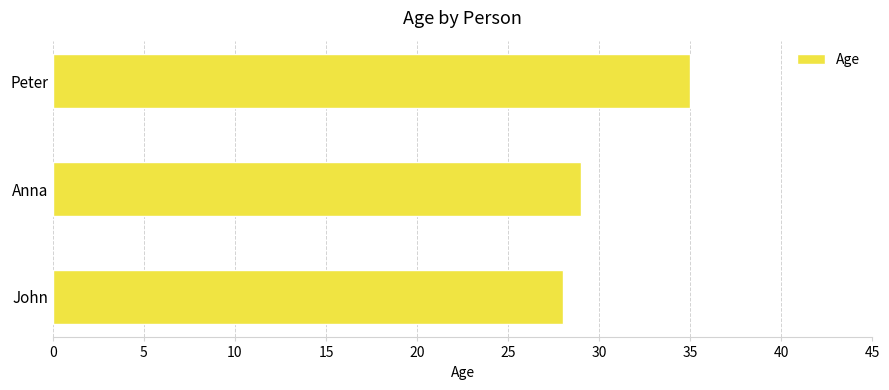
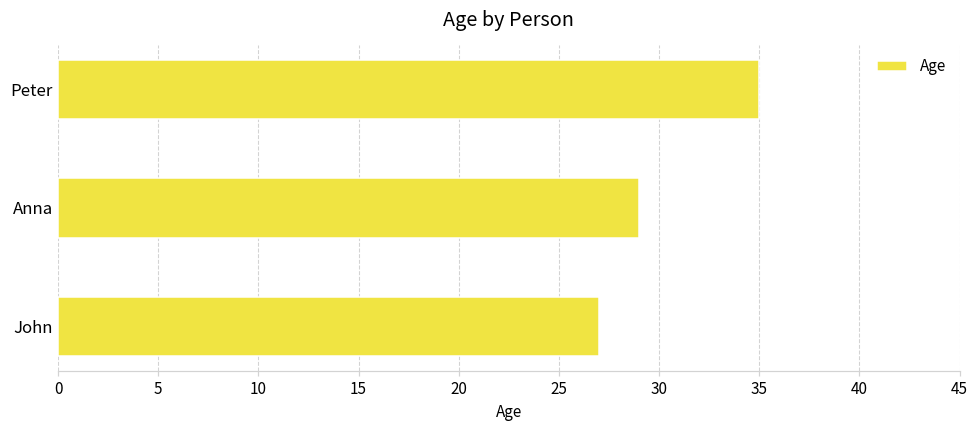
  {
    "Peter": 35,
    "Anna": 29,
-   "John": 28
+   "John": 27
  }
